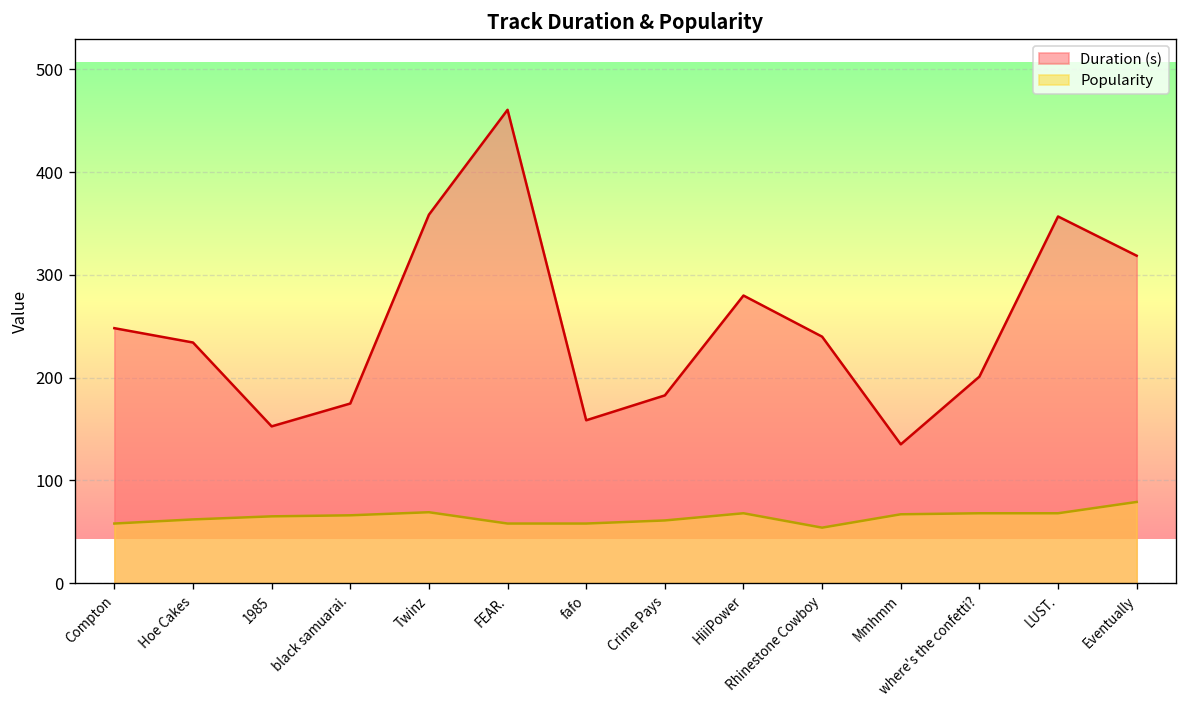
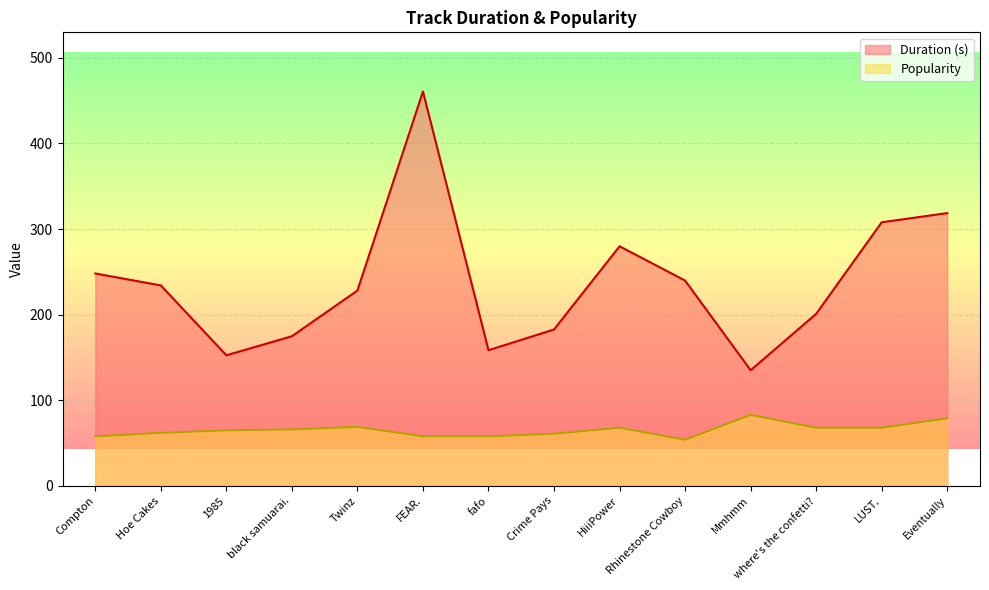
  {
    "Duration (s)": {
      "Compton": 250,
      "Hoe Cakes": 230,
      "1985": 150,
      "black samuarai.": 170,
-     "Twinz": 360,
+     "Twinz": 230,
      "FEAR.": 460,
      "fafo": 160,
      "Crime Pays": 180,
      "HiiiPower": 280,
      "Rhinestone Cowboy": 240,
      "Mmhmm": 140,
      "where's the confetti?": 200,
-     "LUST.": 360,
+     "LUST.": 310,
      "Eventually": 320
    },
    "Popularity": {
      "Compton": 60,
      "Hoe Cakes": 60,
      "1985": 70,
      "black samuarai.": 70,
      "Twinz": 70,
      "FEAR.": 60,
      "fafo": 60,
      "Crime Pays": 60,
      "HiiiPower": 70,
      "Rhinestone Cowboy": 50,
-     "Mmhmm": 70,
+     "Mmhmm": 80,
      "where's the confetti?": 70,
      "LUST.": 70,
      "Eventually": 80
    }
  }
